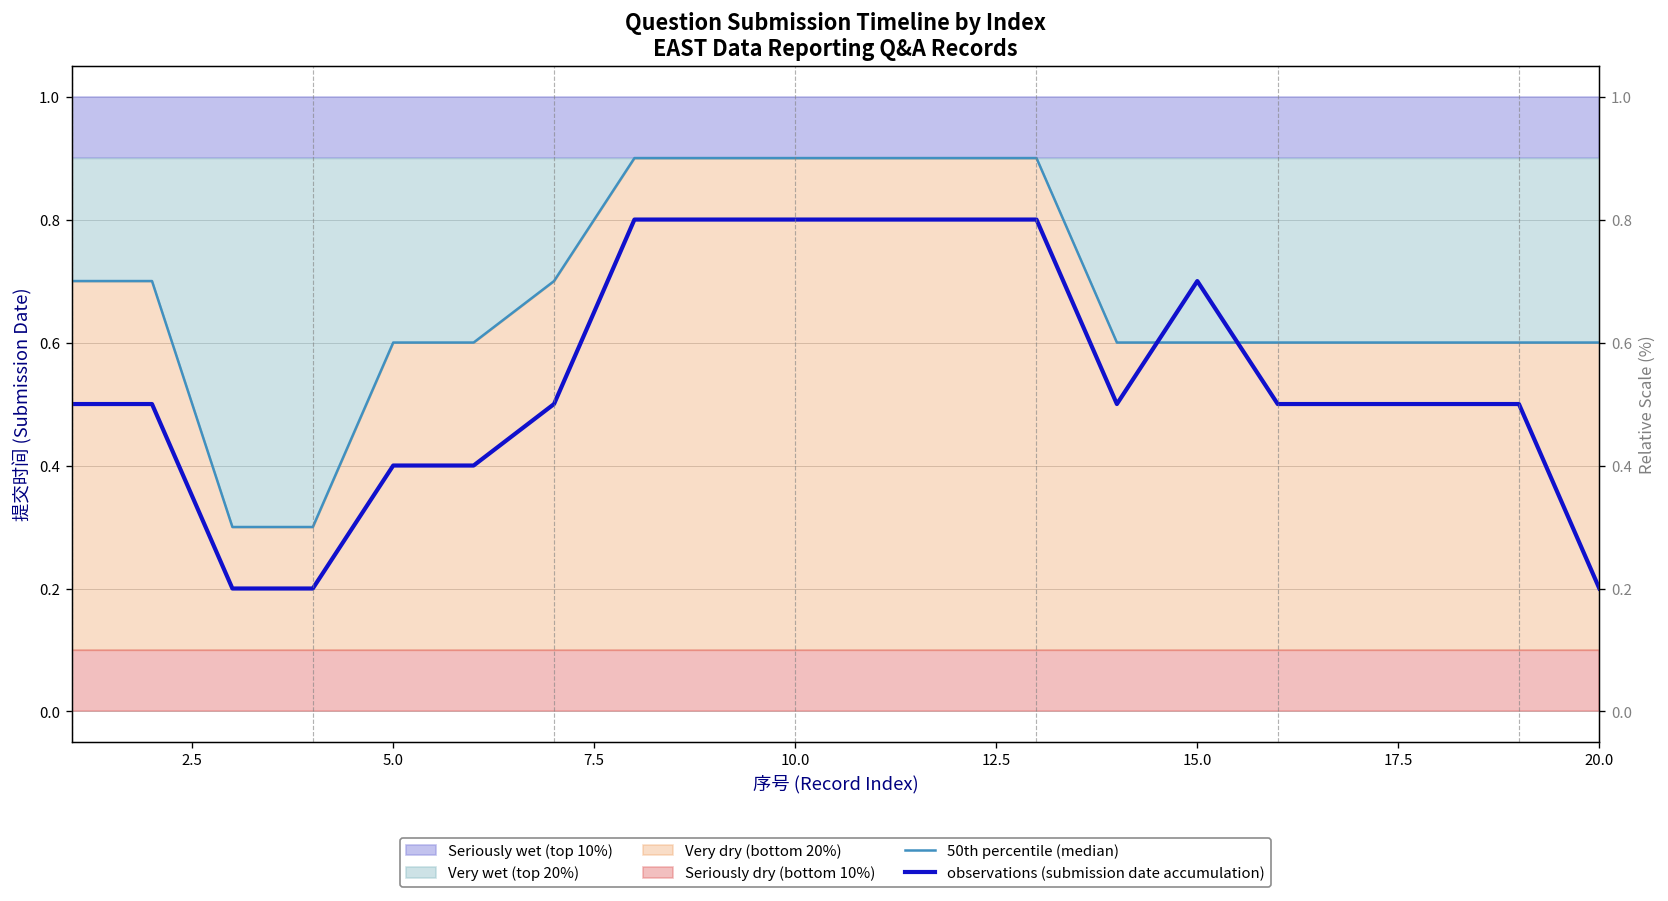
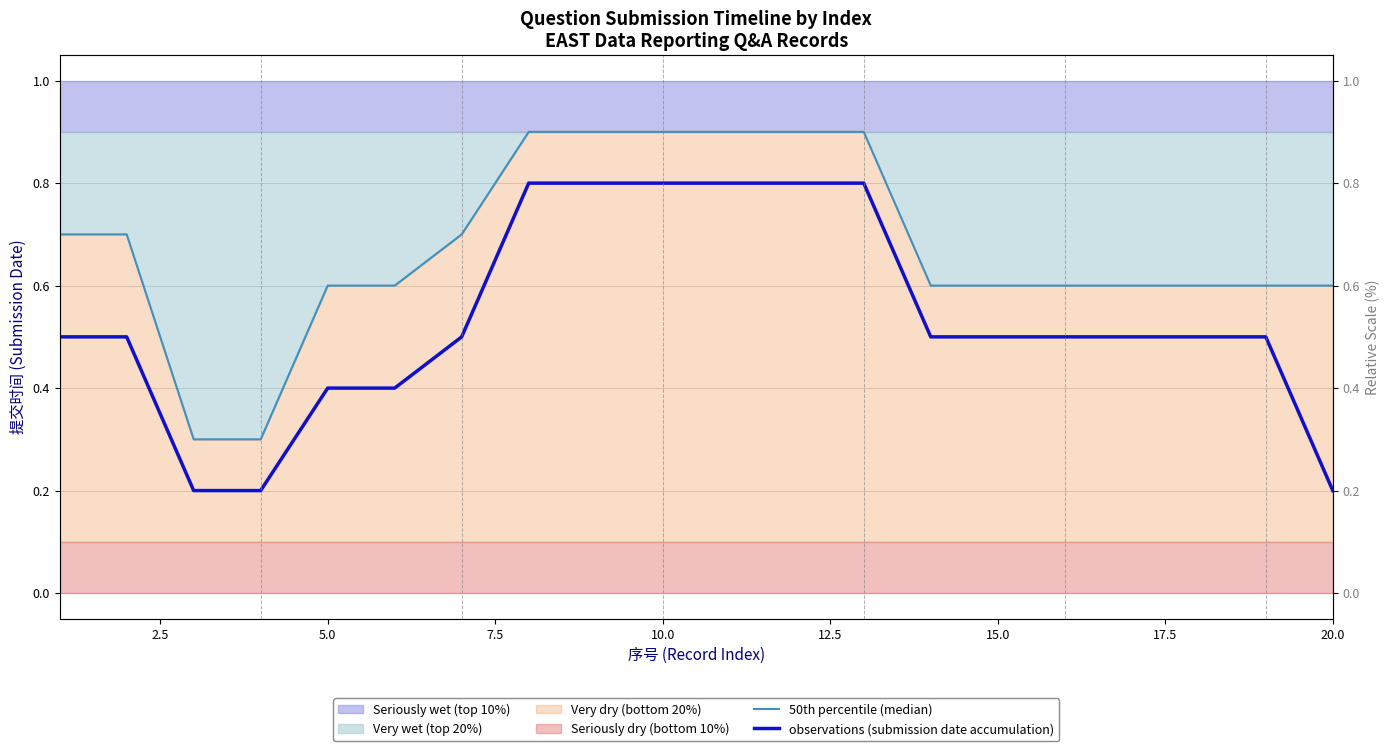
  {
    "observations (submission date accumulation)": {
      "5.0": 0.40,
      "10.0": 0.80,
-     "15.0": 0.70,
+     "15.0": 0.50,
      "20.0": 0.20
    }
  }
